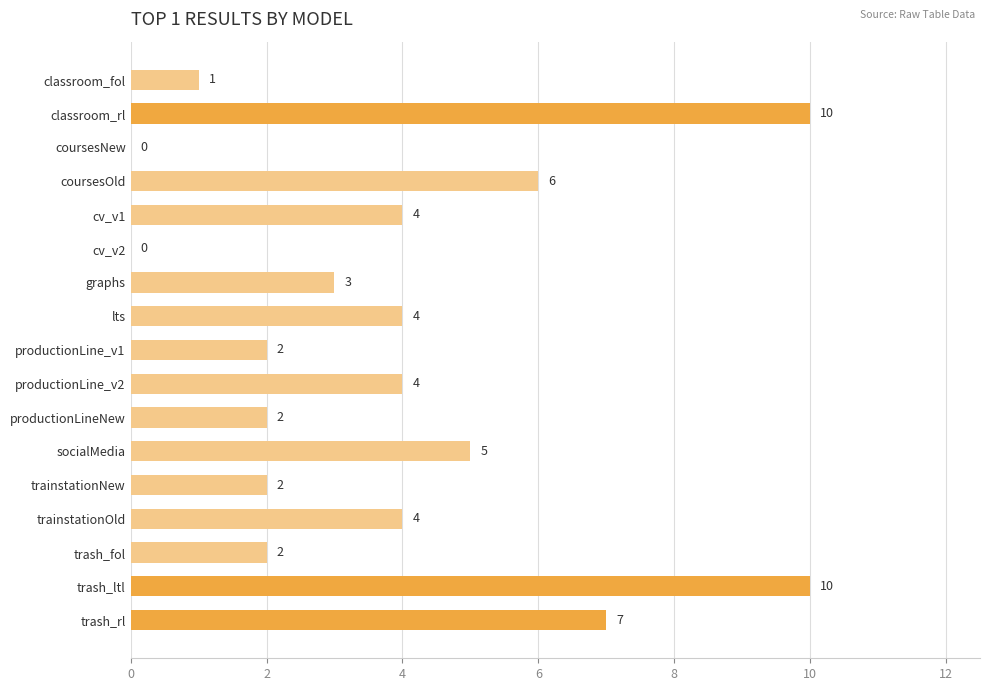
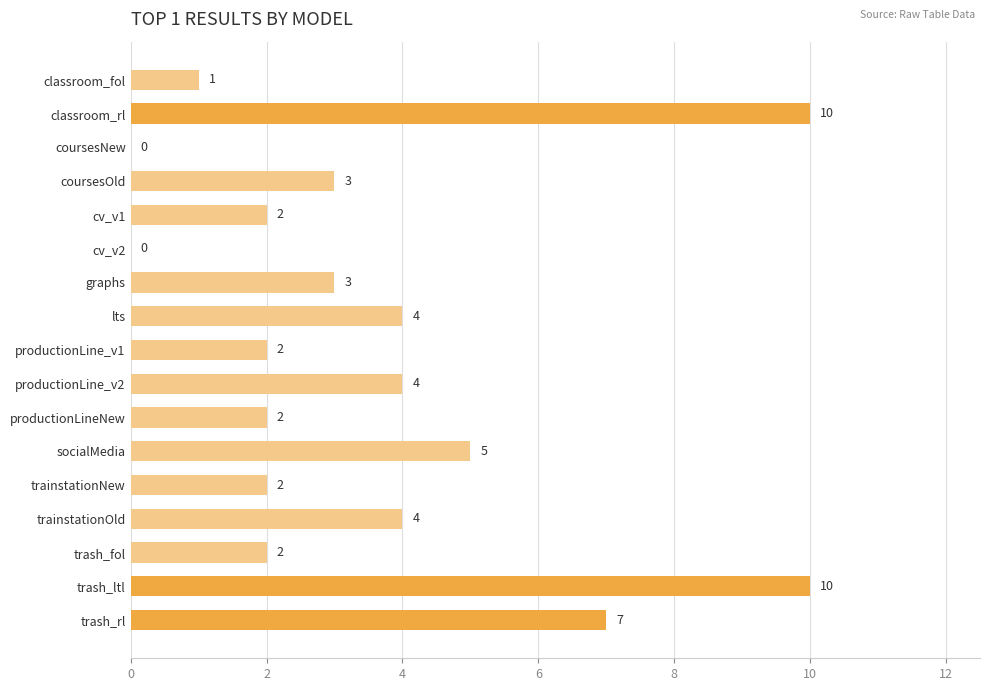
  {
    "classroom_fol": 1,
    "classroom_rl": 10,
    "coursesNew": 0,
-   "coursesOld": 6,
-   "cv_v1": 4,
+   "coursesOld": 3,
+   "cv_v1": 2,
    "cv_v2": 0,
    "graphs": 3,
    "lts": 4,
    "productionLine_v1": 2,
    "productionLine_v2": 4,
    "productionLineNew": 2,
    "socialMedia": 5,
    "trainstationNew": 2,
    "trainstationOld": 4,
    "trash_fol": 2,
    "trash_ltl": 10,
    "trash_rl": 7
  }
